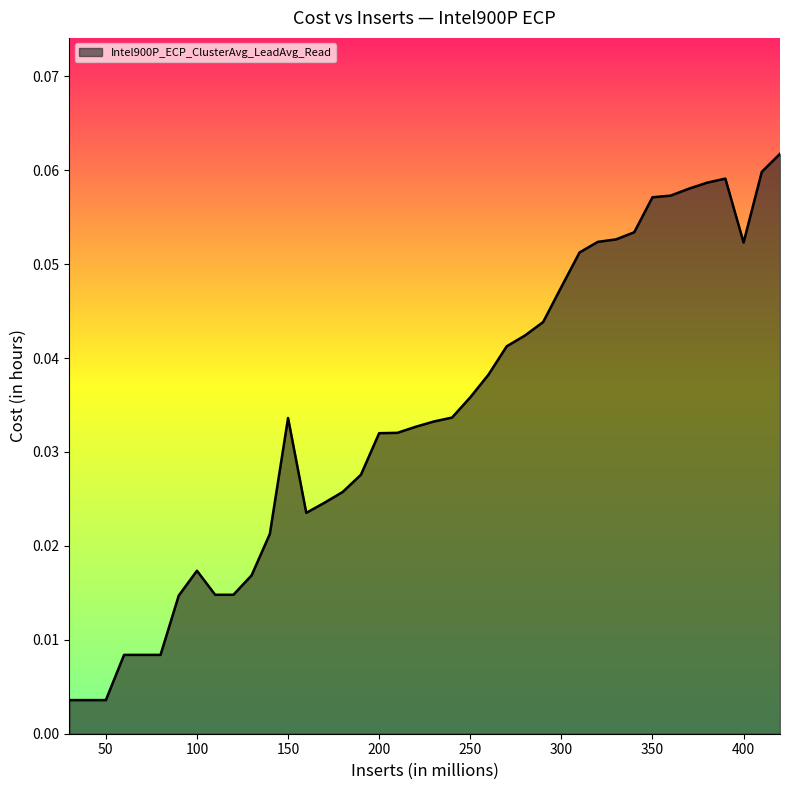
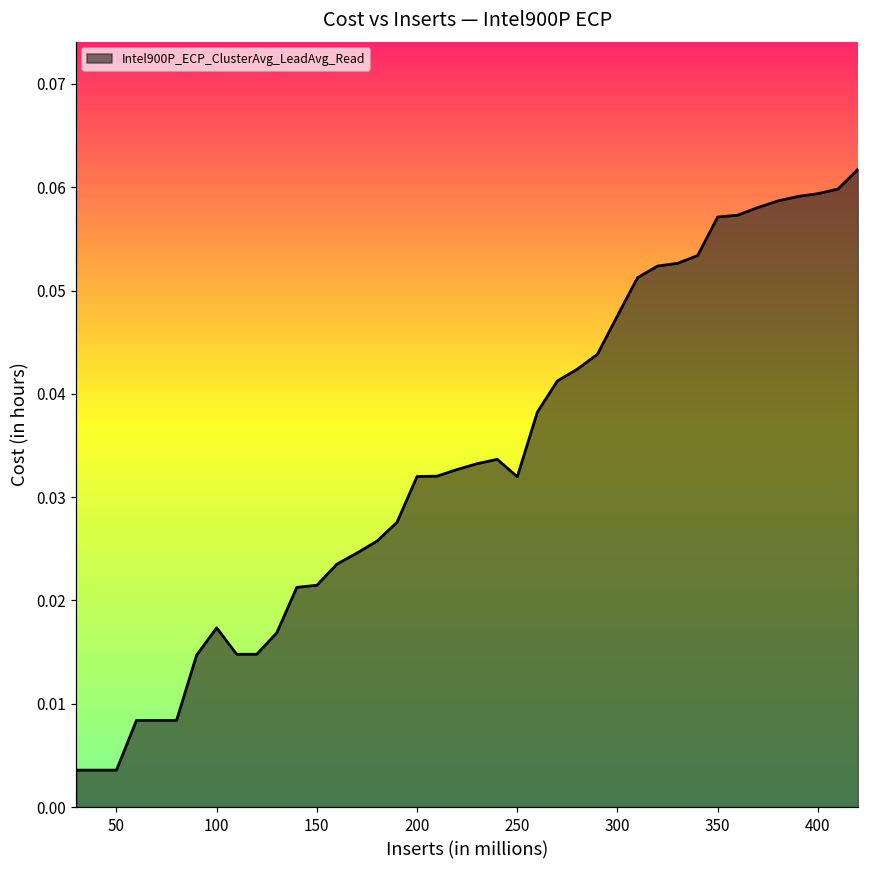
  {
    "50": 0.004,
    "100": 0.017,
-   "150": 0.034,
+   "150": 0.021,
    "200": 0.032,
-   "250": 0.036,
+   "250": 0.032,
    "300": 0.048,
    "350": 0.057,
-   "400": 0.052
+   "400": 0.059
  }
